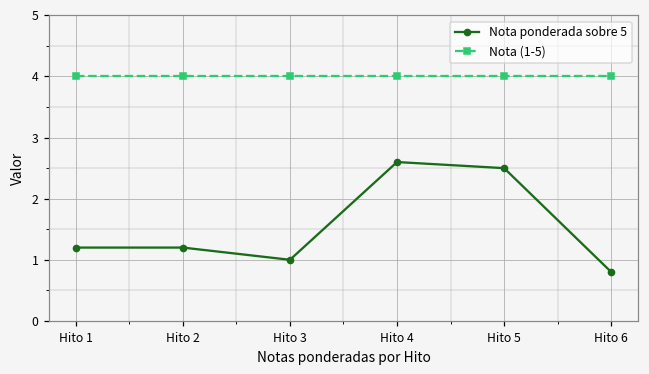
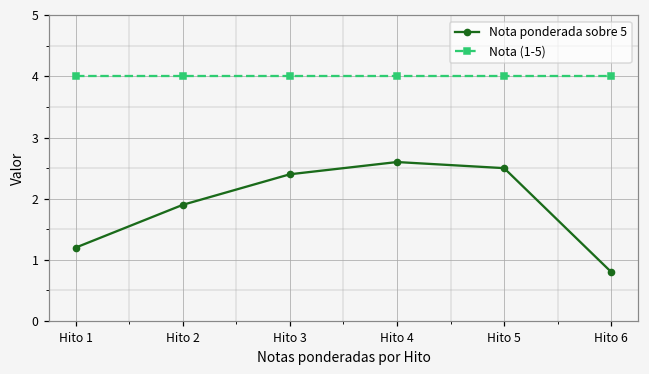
  {
    "Nota ponderada sobre 5": {
      "Hito 1": 1.2,
-     "Hito 2": 1.2,
-     "Hito 3": 1.0,
+     "Hito 2": 1.9,
+     "Hito 3": 2.4,
      "Hito 4": 2.6,
      "Hito 5": 2.5,
      "Hito 6": 0.8
    },
    "Nota (1-5)": {
      "Hito 1": 4.0,
      "Hito 2": 4.0,
      "Hito 3": 4.0,
      "Hito 4": 4.0,
      "Hito 5": 4.0,
      "Hito 6": 4.0
    }
  }
